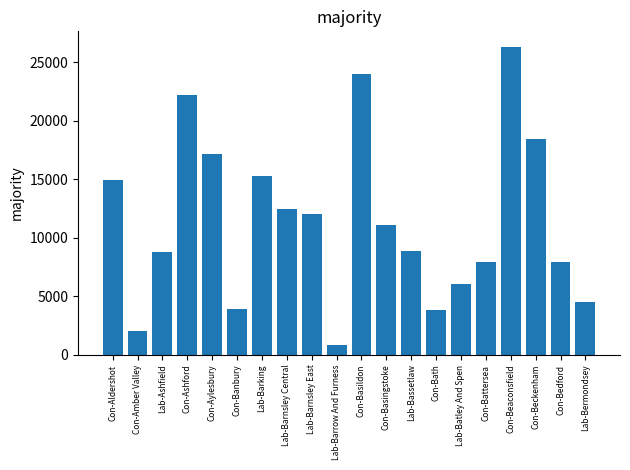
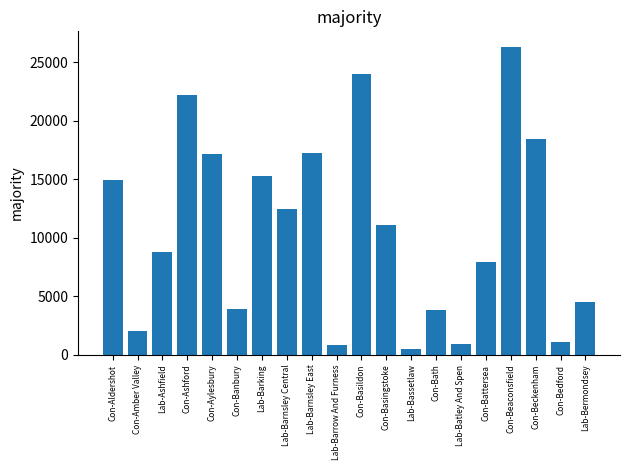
  {
    "Con-Aldershot": 14900,
    "Con-Amber Valley": 2000,
    "Lab-Ashfield": 8800,
    "Con-Ashford": 22200,
    "Con-Aylesbury": 17200,
    "Con-Banbury": 3900,
    "Lab-Barking": 15300,
    "Lab-Barnsley Central": 12400,
-   "Lab-Barnsley East": 12000,
+   "Lab-Barnsley East": 17300,
    "Lab-Barrow And Furness": 800,
    "Con-Basildon": 24000,
    "Con-Basingstoke": 11100,
-   "Lab-Bassetlaw": 8800,
+   "Lab-Bassetlaw": 500,
    "Con-Bath": 3800,
-   "Lab-Batley And Spen": 6100,
+   "Lab-Batley And Spen": 1000,
    "Con-Battersea": 7900,
    "Con-Beaconsfield": 26300,
    "Con-Beckenham": 18500,
-   "Con-Bedford": 7900,
+   "Con-Bedford": 1100,
    "Lab-Bermondsey": 4500
  }
